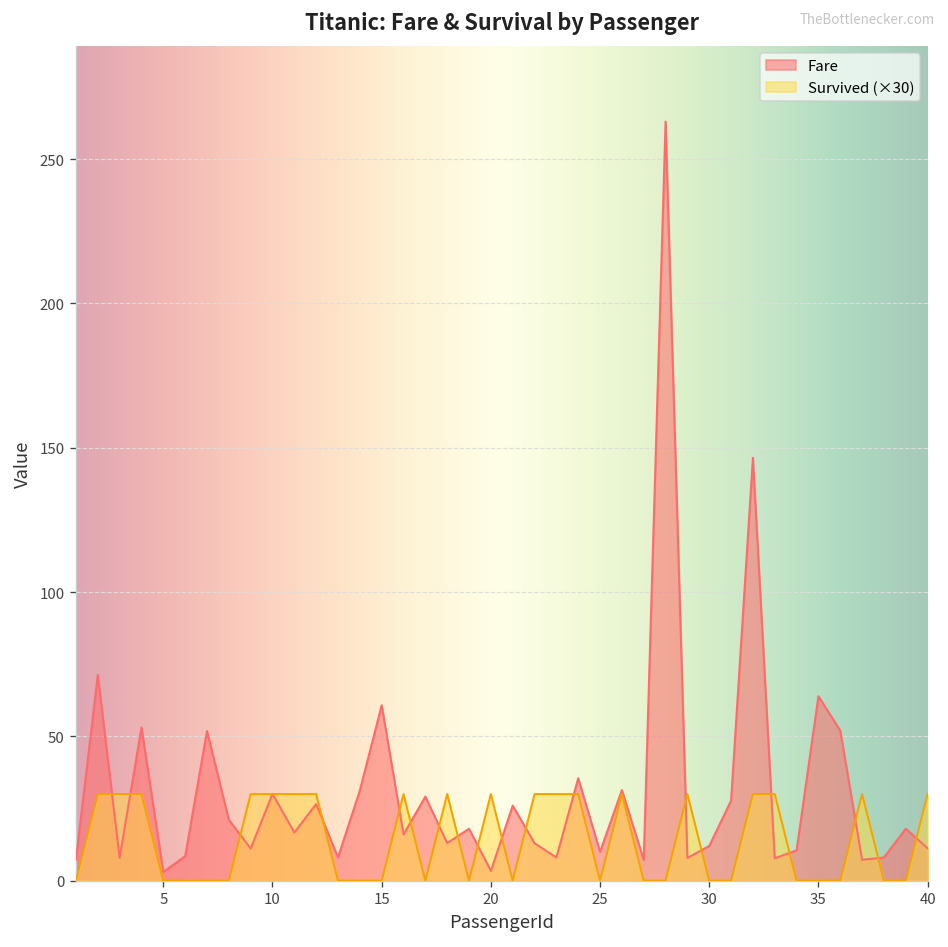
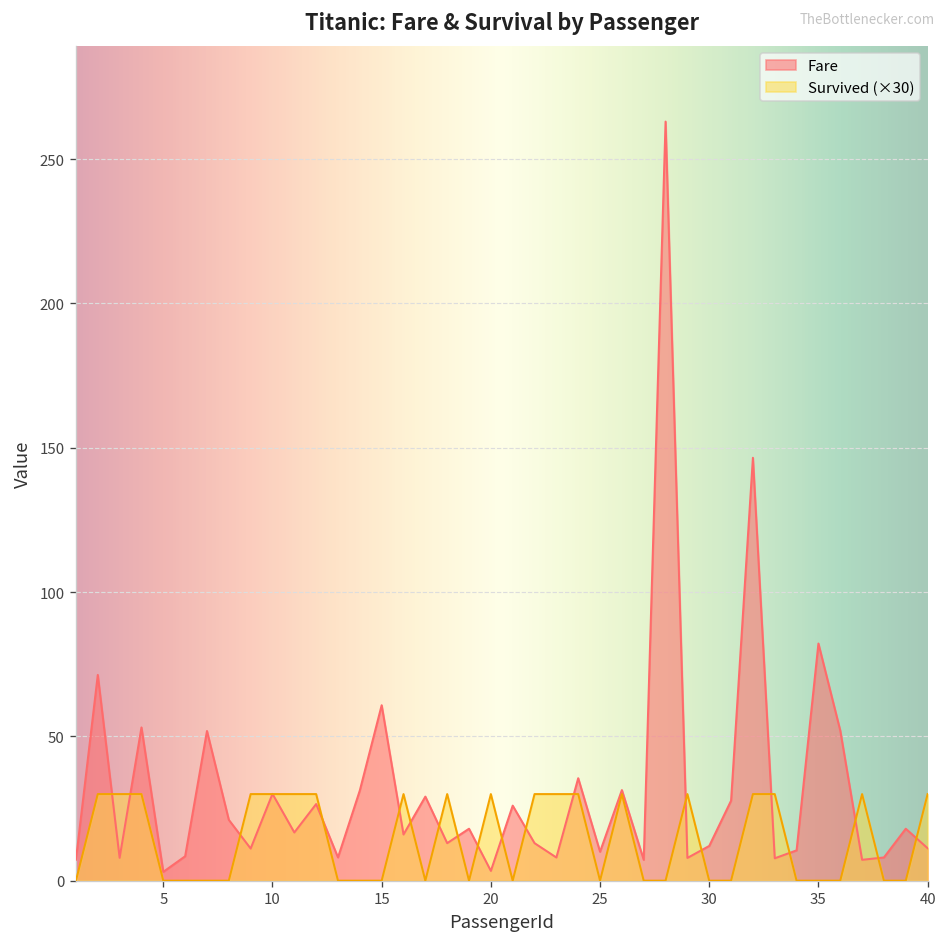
  {
    "Fare": {
      "5": 3,
      "15": 61,
      "20": 3,
      "25": 10,
      "30": 12,
-     "35": 64,
+     "35": 82,
      "40": 11
    },
    "Survived (×30)": {
      "5": 0,
      "15": 0,
      "20": 30,
      "25": 0,
      "30": 0,
      "35": 0,
      "40": 30
    }
  }
